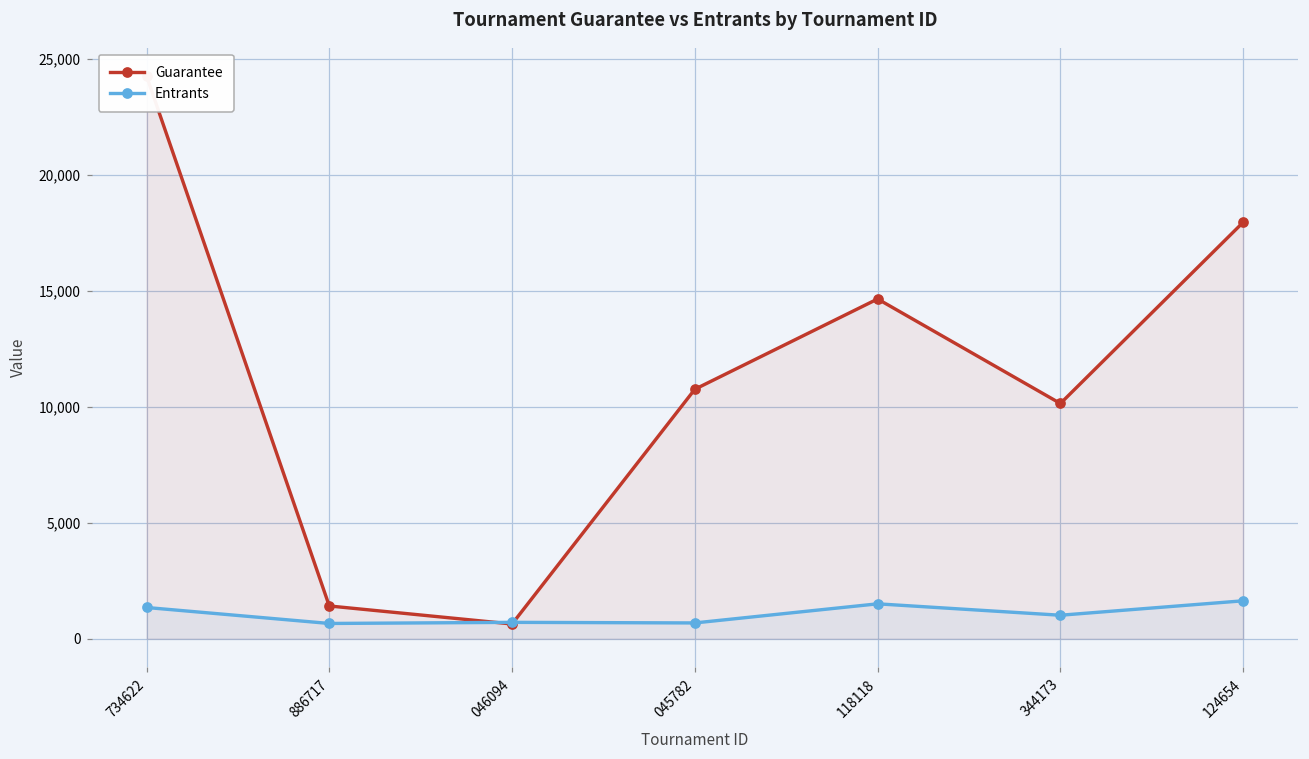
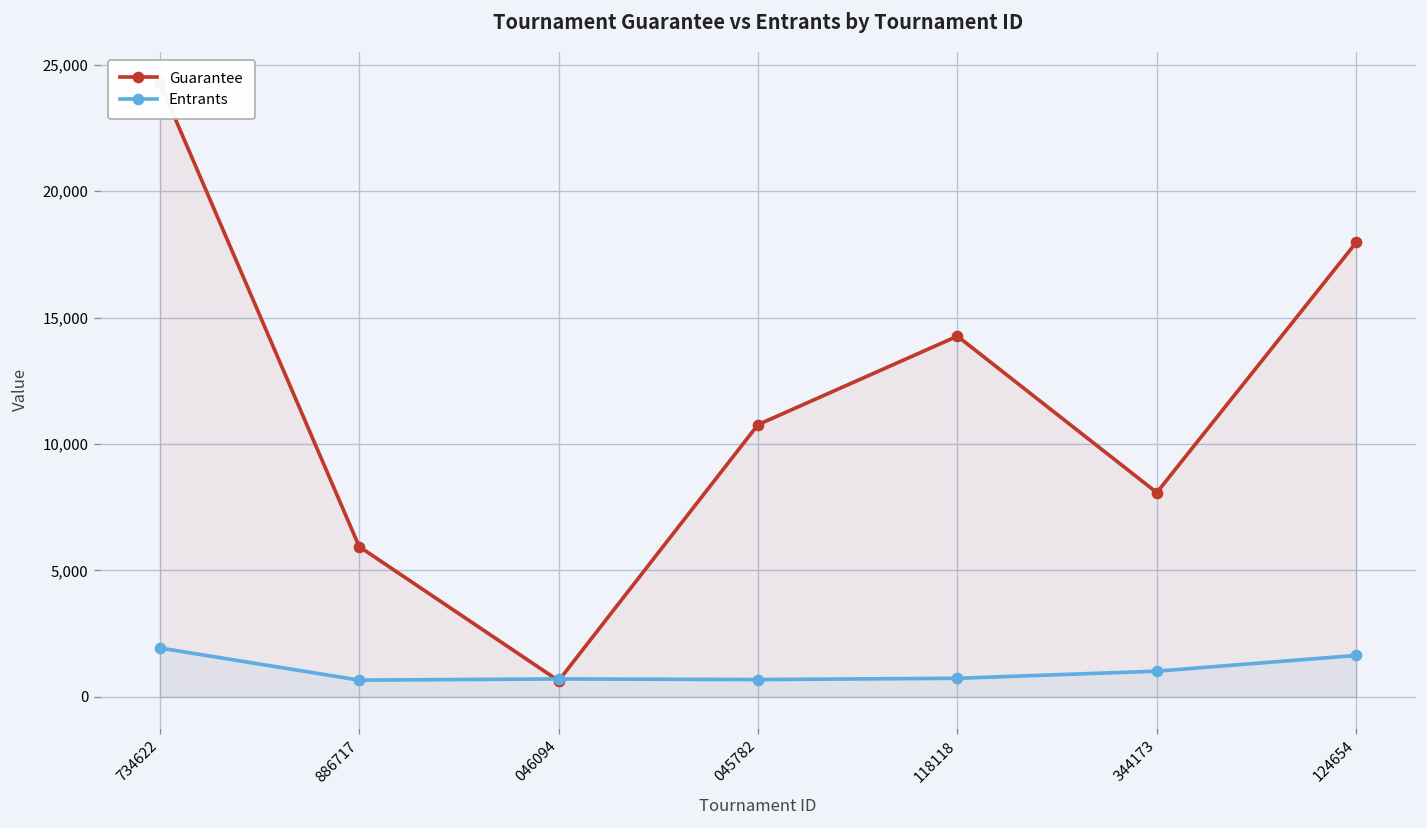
  {
    "Guarantee": {
-     "886717": "1,400",
+     "886717": "5,900",
      "045782": "10,800",
-     "118118": "14,700",
-     "344173": "10,200",
+     "118118": "14,300",
+     "344173": "8,100",
      "124654": "18,000"
    },
    "Entrants": {
-     "734622": "1,300",
+     "734622": "1,900",
      "886717": "700",
      "045782": "700",
-     "118118": "1,500",
+     "118118": "700",
      "344173": "1,000",
      "124654": "1,600"
    }
  }
